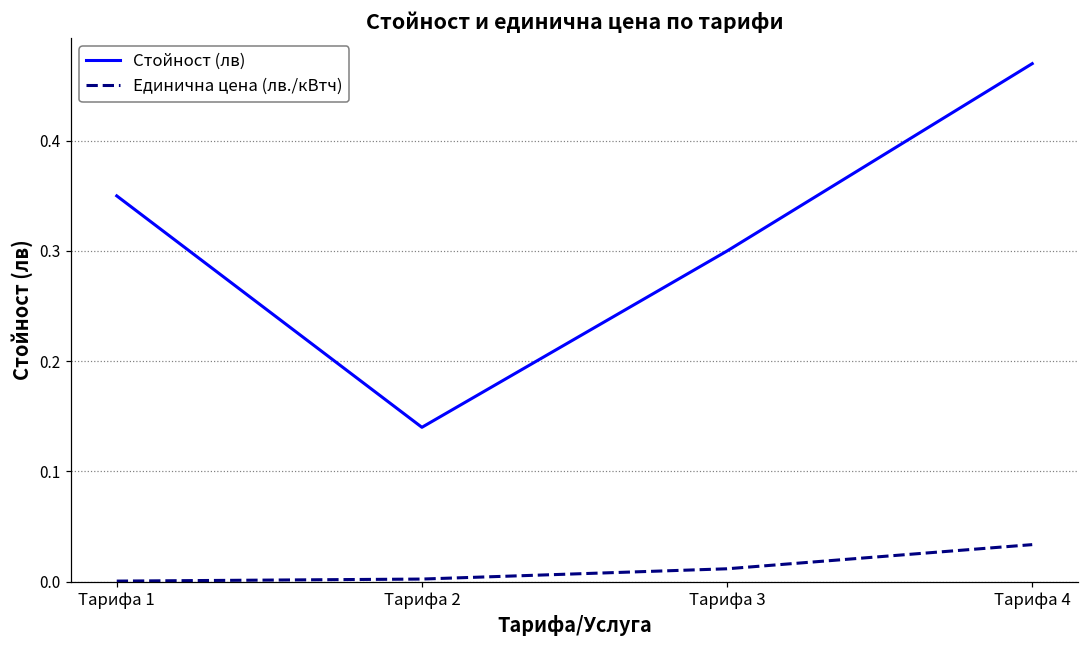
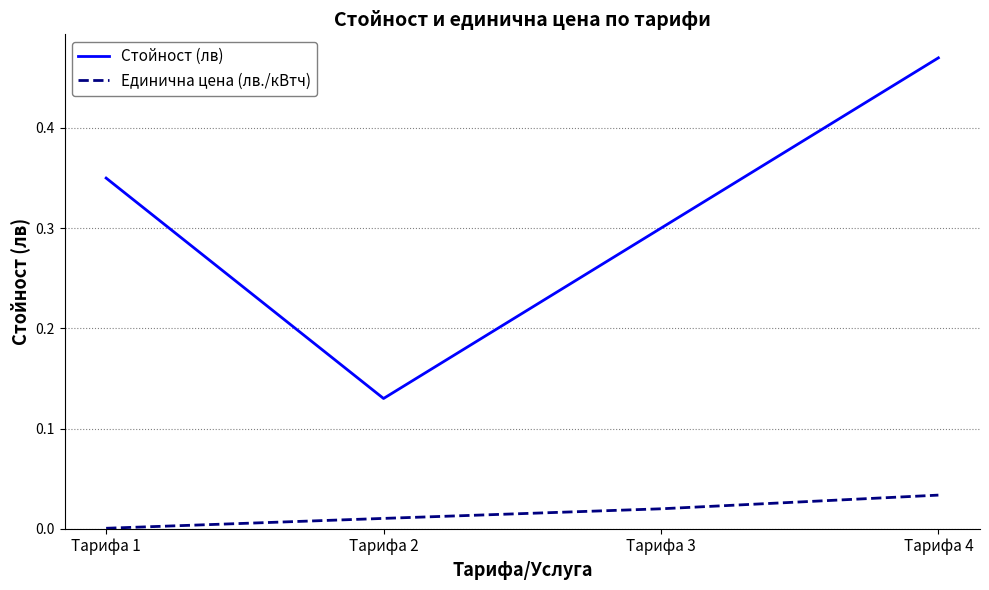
  {
    "Стойност (лв)": {
      "Тарифа 1": 0.35,
-     "Тарифа 2": 0.14,
+     "Тарифа 2": 0.13,
      "Тарифа 3": 0.30,
      "Тарифа 4": 0.47
    },
    "Единична цена (лв./кВтч)": {
      "Тарифа 1": 0.000,
-     "Тарифа 2": 0.002,
-     "Тарифа 3": 0.012,
+     "Тарифа 2": 0.010,
+     "Тарифа 3": 0.020,
      "Тарифа 4": 0.034
    }
  }
